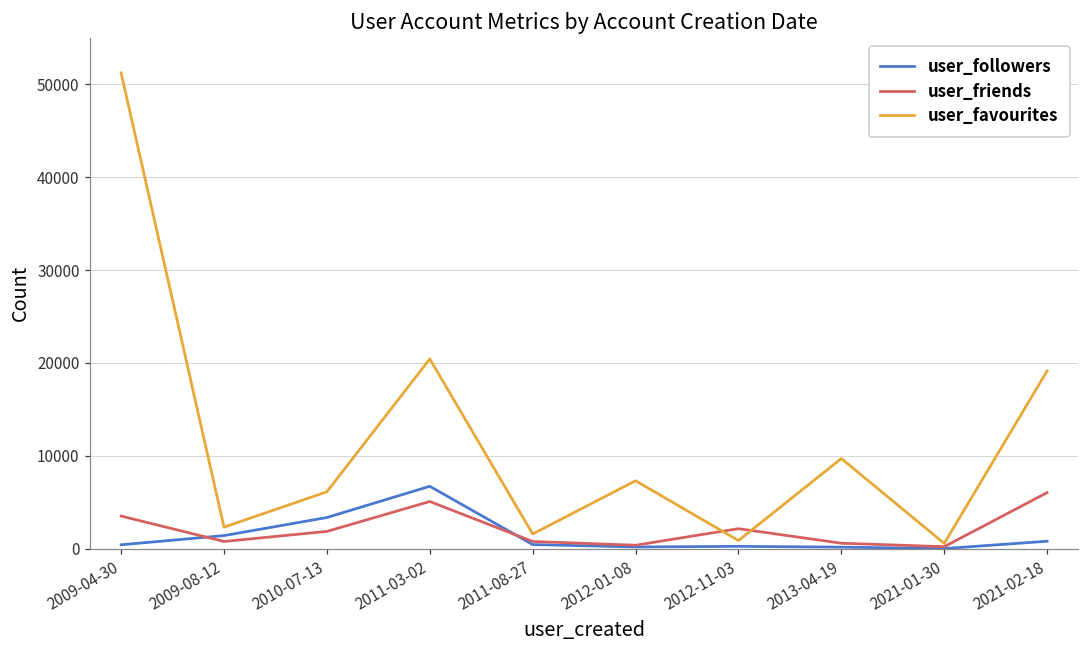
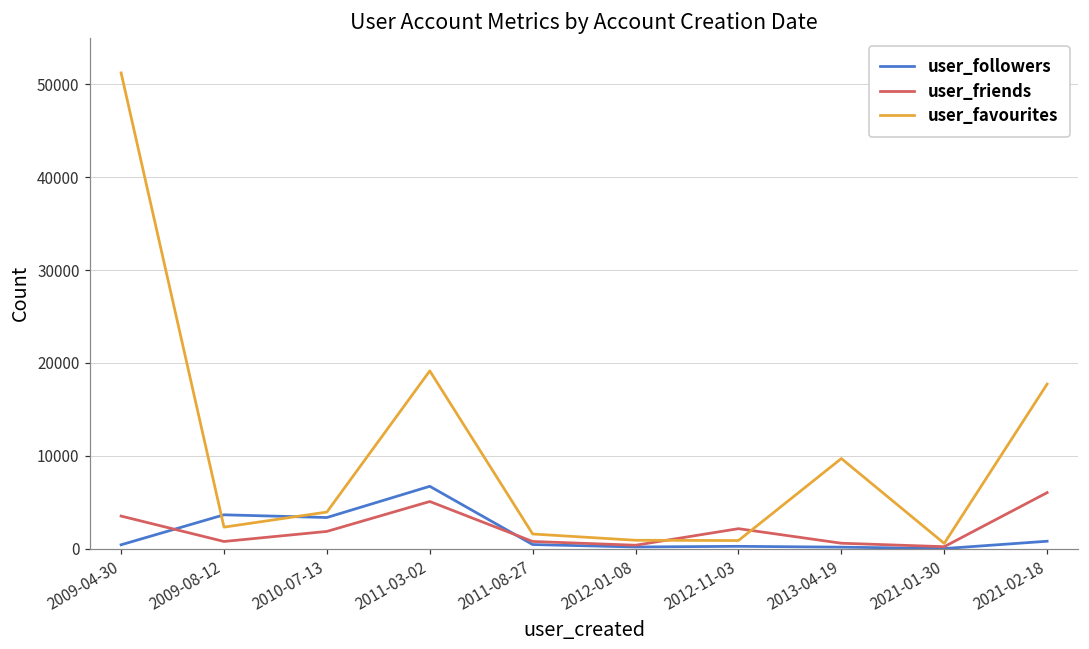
  {
    "user_followers": {
      "2009-04-30": 0,
-     "2009-08-12": 1000,
+     "2009-08-12": 4000,
      "2010-07-13": 3000,
      "2011-03-02": 7000,
      "2011-08-27": 0,
      "2012-11-03": 0,
      "2013-04-19": 0,
      "2021-02-18": 1000
    },
    "user_friends": {
      "2009-04-30": 4000,
      "2009-08-12": 1000,
      "2010-07-13": 2000,
      "2011-03-02": 5000,
      "2011-08-27": 1000,
      "2012-11-03": 2000,
      "2013-04-19": 1000,
      "2021-02-18": 6000
    },
    "user_favourites": {
      "2009-04-30": 51000,
      "2009-08-12": 2000,
-     "2010-07-13": 6000,
-     "2011-03-02": 20000,
+     "2010-07-13": 4000,
+     "2011-03-02": 19000,
      "2011-08-27": 2000,
-     "2012-01-08": 7000,
+     "2012-01-08": 1000,
      "2012-11-03": 1000,
      "2013-04-19": 10000,
      "2021-01-30": 1000,
-     "2021-02-18": 19000
+     "2021-02-18": 18000
    }
  }
